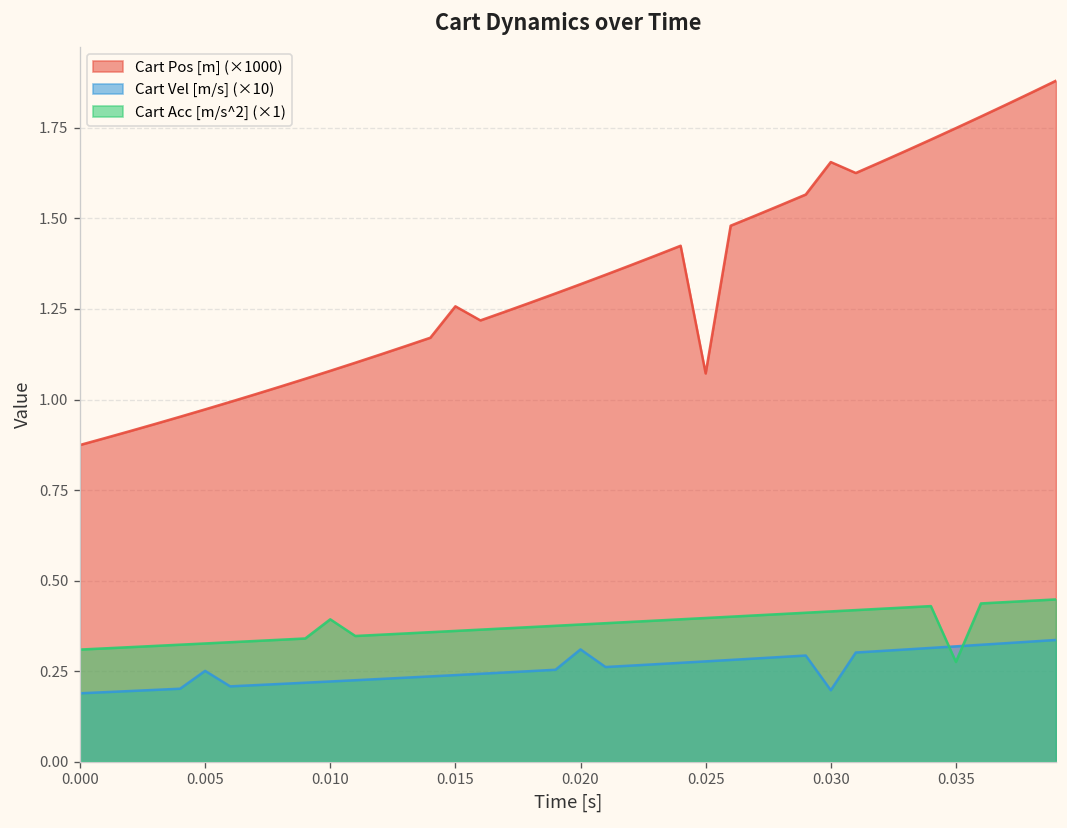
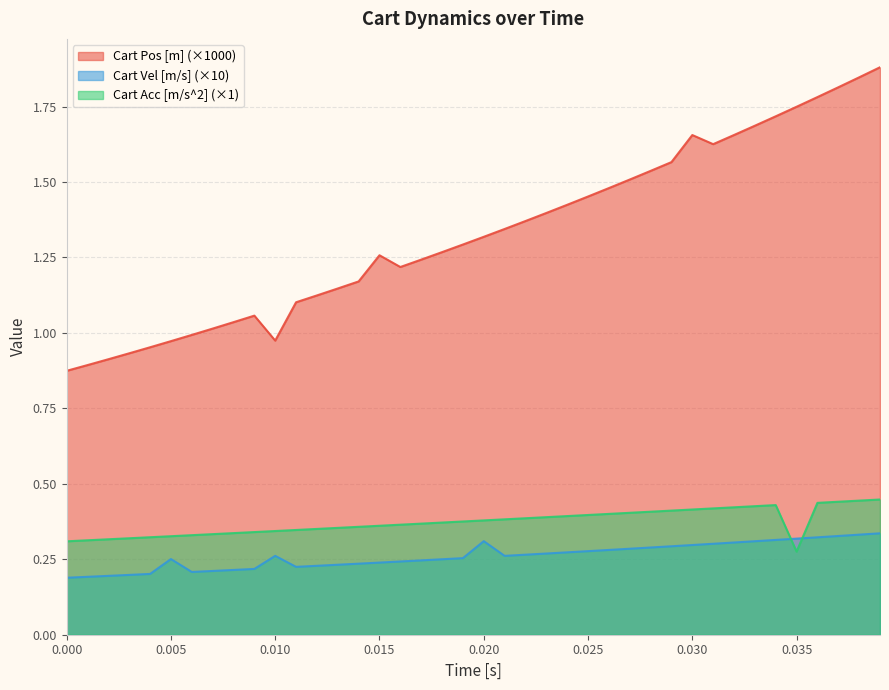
  {
    "Cart Pos [m] (×1000)": {
      "0.000": 0.87,
      "0.005": 0.97,
-     "0.010": 1.08,
+     "0.010": 0.97,
      "0.015": 1.26,
      "0.020": 1.32,
-     "0.025": 1.07,
+     "0.025": 1.45,
      "0.030": 1.66,
      "0.035": 1.75
    },
    "Cart Vel [m/s] (×10)": {
      "0.000": 0.19,
      "0.005": 0.25,
-     "0.010": 0.22,
+     "0.010": 0.26,
      "0.015": 0.24,
      "0.020": 0.31,
      "0.025": 0.28,
-     "0.030": 0.20,
+     "0.030": 0.30,
      "0.035": 0.32
    },
    "Cart Acc [m/s^2] (×1)": {
      "0.000": 0.31,
      "0.005": 0.33,
-     "0.010": 0.39,
+     "0.010": 0.34,
      "0.015": 0.36,
      "0.020": 0.38,
      "0.025": 0.40,
      "0.030": 0.41,
      "0.035": 0.28
    }
  }
